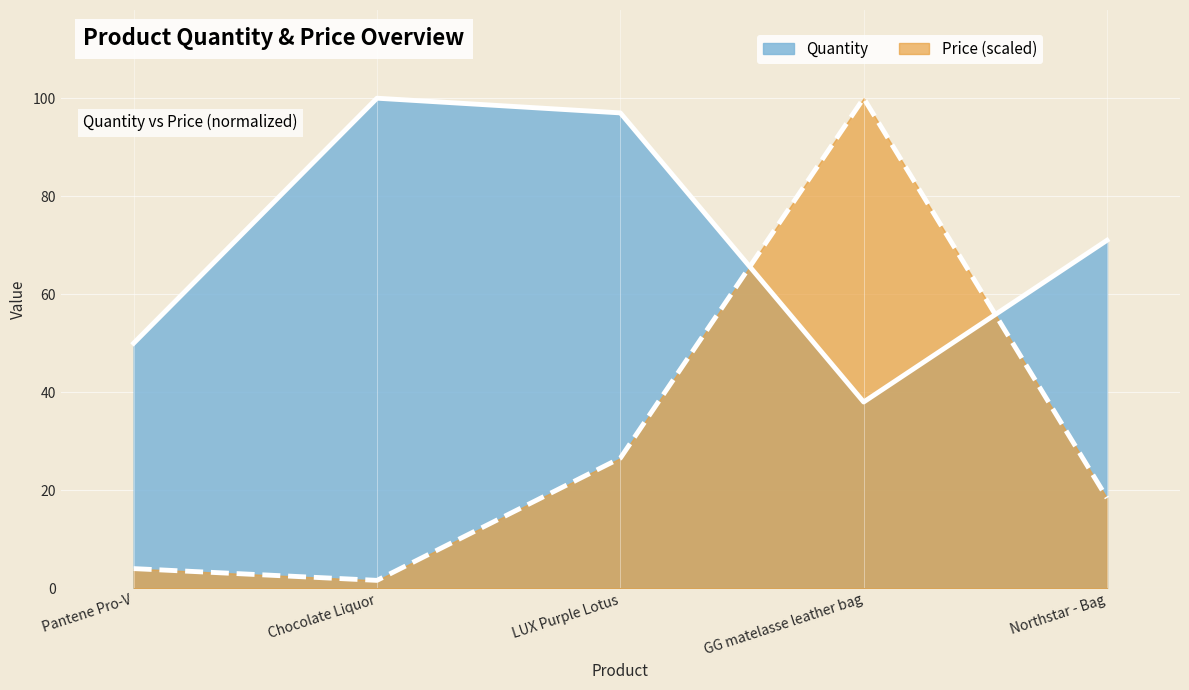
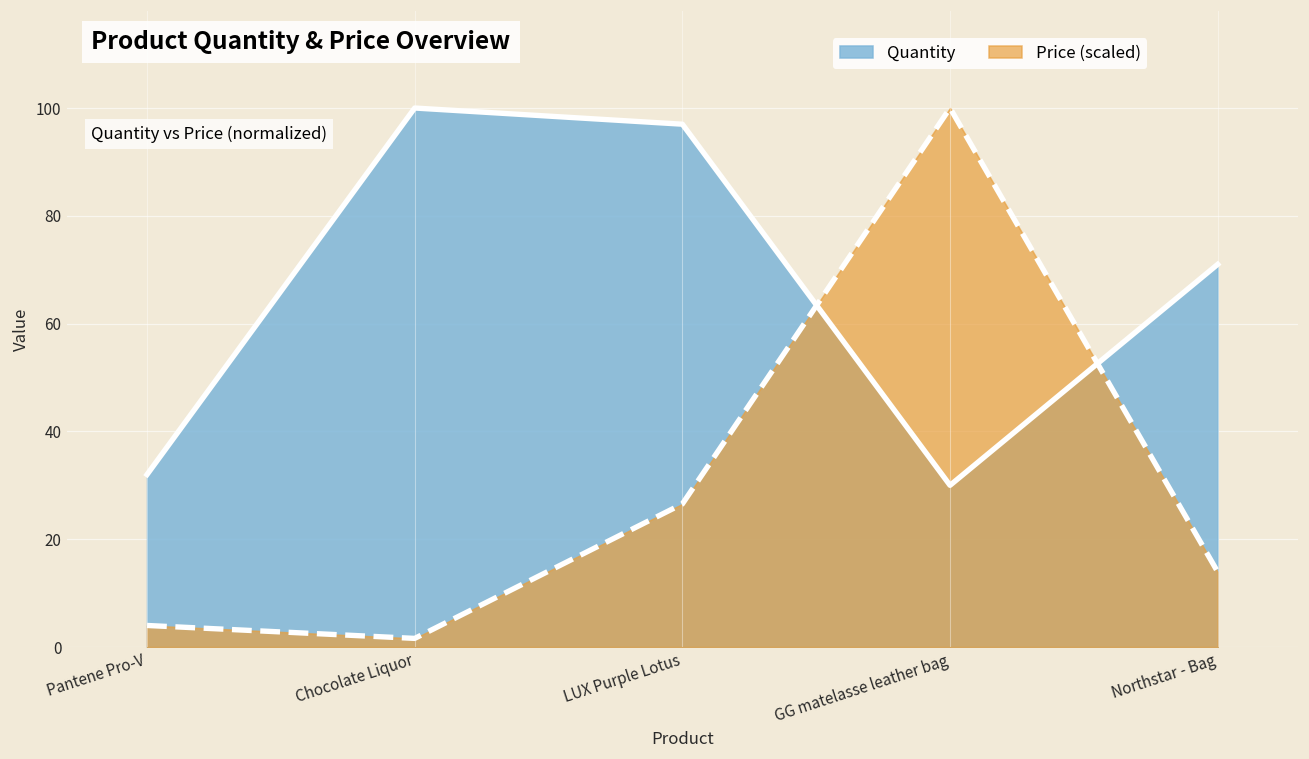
  {
    "Quantity": {
-     "Pantene Pro-V": 50,
+     "Pantene Pro-V": 32,
      "Chocolate Liquor": 100,
      "LUX Purple Lotus": 97,
-     "GG matelasse leather bag": 38,
+     "GG matelasse leather bag": 30,
      "Northstar - Bag": 71
    },
    "Price (scaled)": {
      "Pantene Pro-V": 4,
      "Chocolate Liquor": 2,
      "LUX Purple Lotus": 27,
      "GG matelasse leather bag": 100,
-     "Northstar - Bag": 18
+     "Northstar - Bag": 14
    }
  }
